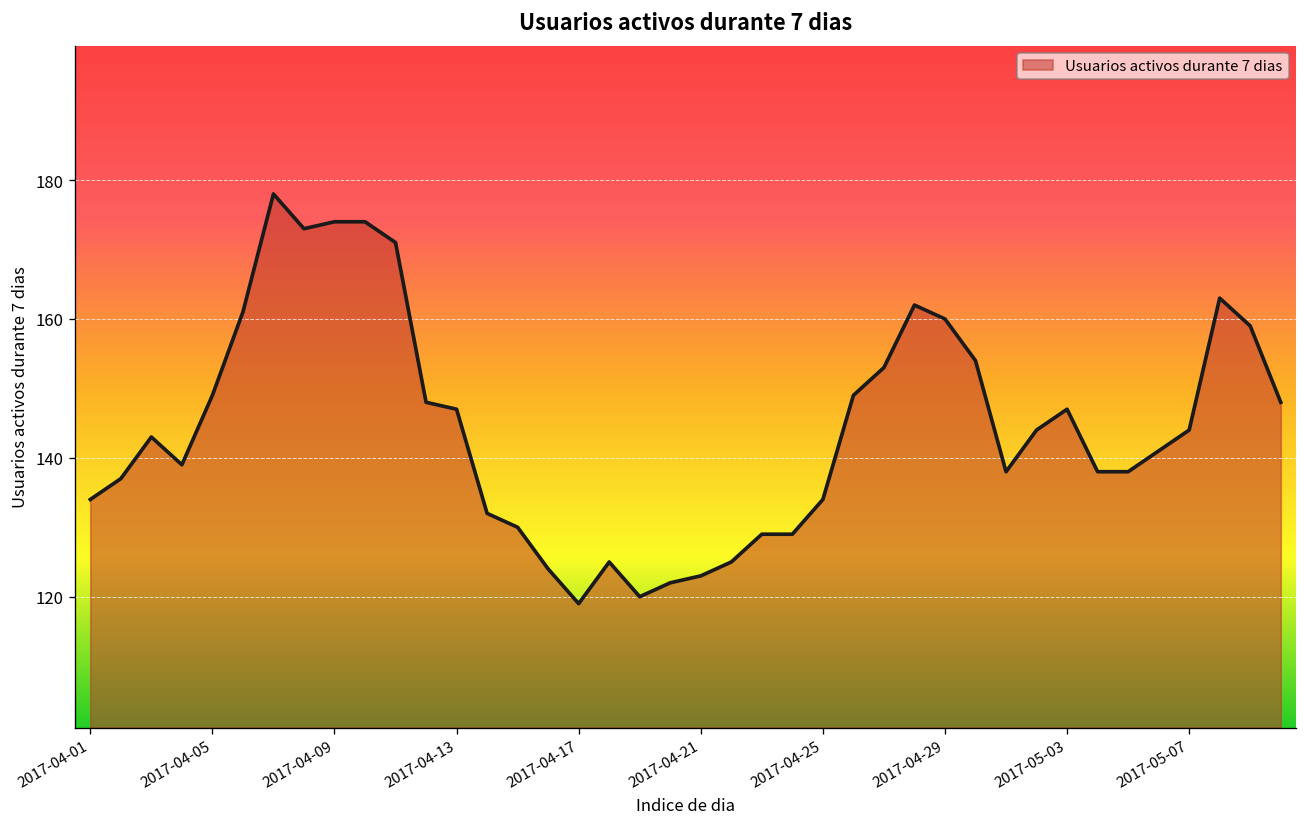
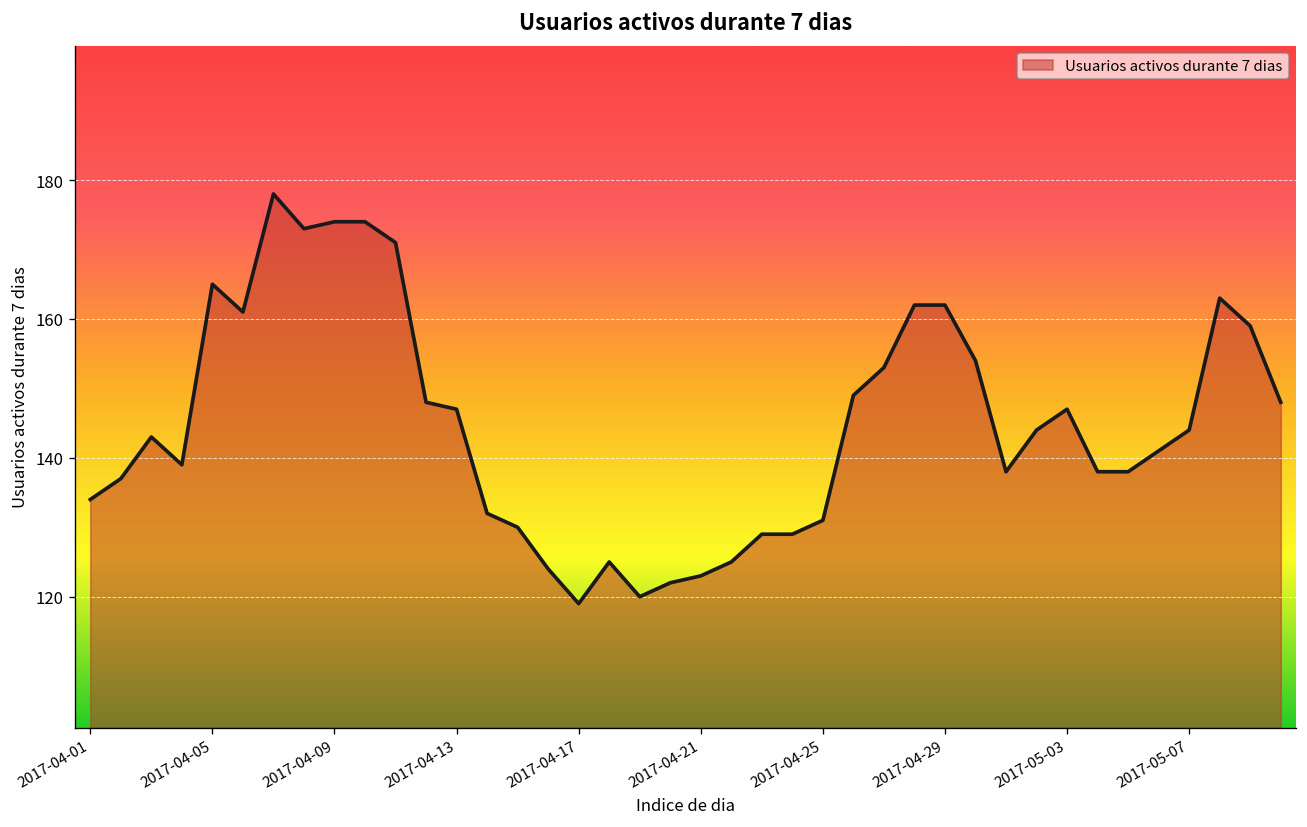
  {
    "2017-04-01": 134,
-   "2017-04-05": 149,
+   "2017-04-05": 165,
    "2017-04-09": 174,
    "2017-04-13": 147,
    "2017-04-17": 119,
    "2017-04-21": 123,
-   "2017-04-25": 134,
-   "2017-04-29": 160,
+   "2017-04-25": 131,
+   "2017-04-29": 162,
    "2017-05-03": 147,
    "2017-05-07": 144
  }
